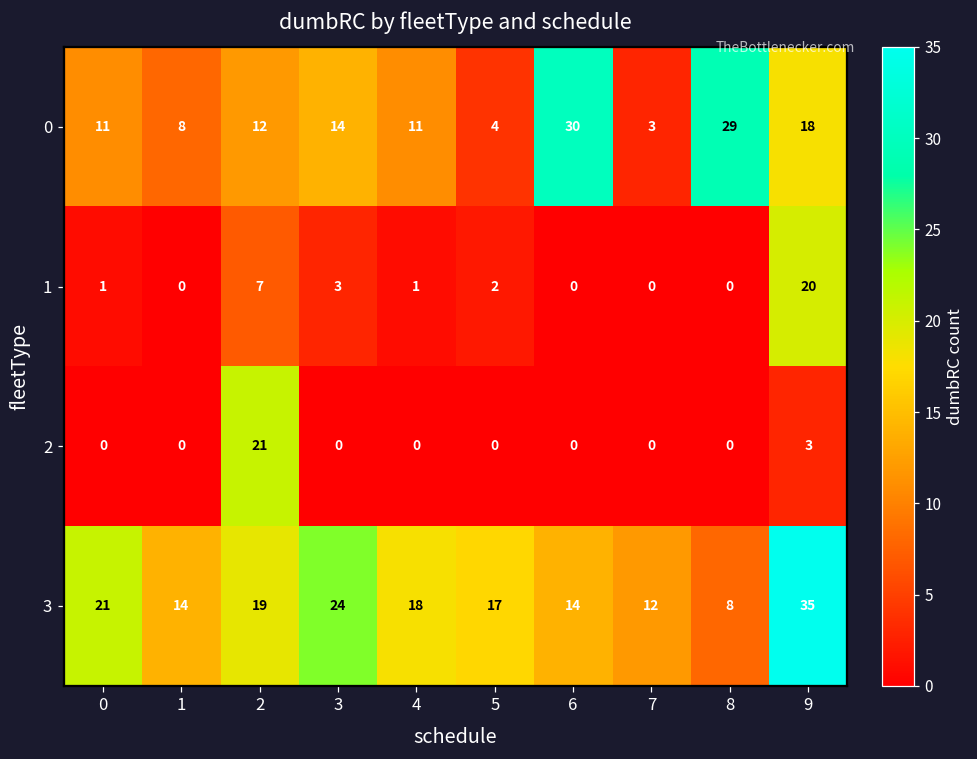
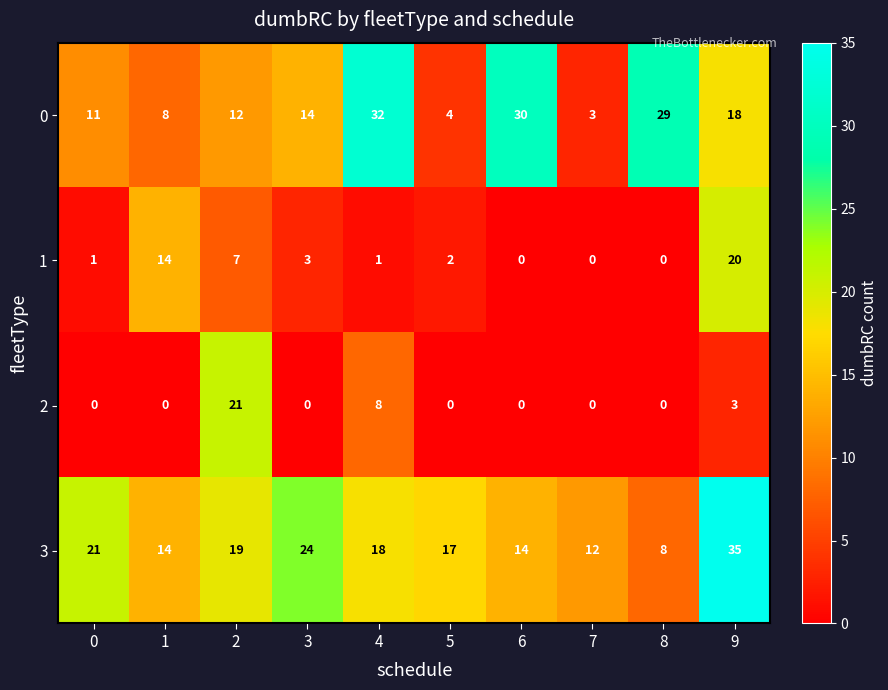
  {
    "0": {
      "0": 11,
      "1": 8,
      "2": 12,
      "3": 14,
-     "4": 11,
+     "4": 32,
      "5": 4,
      "6": 30,
      "7": 3,
      "8": 29
    },
    "1": {
      "0": 1,
-     "1": 0,
+     "1": 14,
      "2": 7,
      "3": 3,
      "4": 1,
      "5": 2,
      "6": 0,
      "7": 0,
      "8": 0,
      "9": 20
    },
    "2": {
      "0": 0,
      "1": 0,
      "2": 21,
      "3": 0,
-     "4": 0,
+     "4": 8,
      "5": 0,
      "6": 0,
      "7": 0,
      "8": 0,
      "9": 3
    },
    "3": {
      "0": 21,
      "1": 14,
      "2": 19,
      "3": 24,
      "4": 18,
      "5": 17,
      "6": 14,
      "7": 12,
      "8": 8,
      "9": 35
    }
  }
